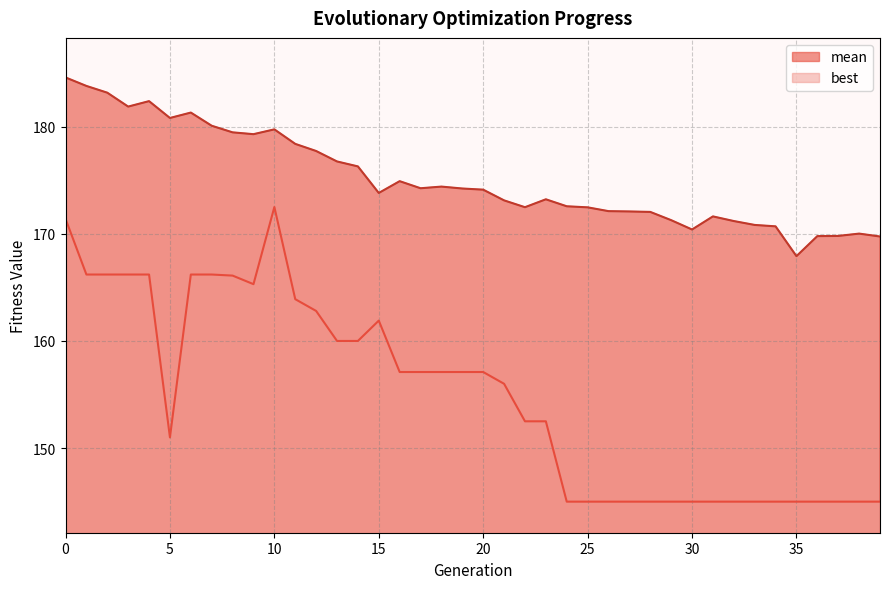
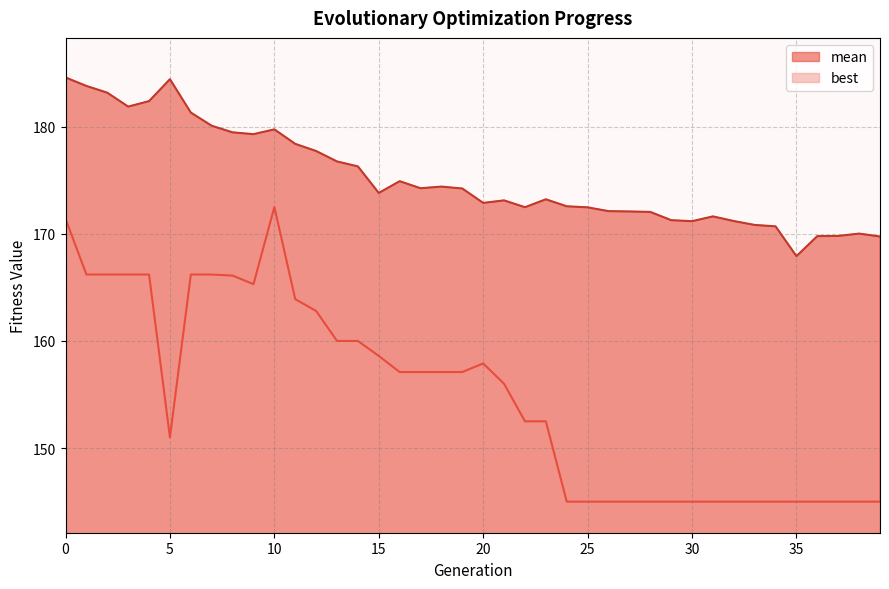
  {
    "mean": {
      "0": 184.6,
-     "5": 180.8,
+     "5": 184.4,
      "10": 179.7,
      "15": 173.8,
-     "20": 174.1,
+     "20": 172.9,
      "25": 172.5,
-     "30": 170.4,
+     "30": 171.2,
      "35": 167.9
    },
    "best": {
      "0": 171.4,
      "5": 151.0,
      "10": 172.5,
-     "15": 161.9,
-     "20": 157.1,
+     "15": 158.6,
+     "20": 157.9,
      "25": 145.0,
      "30": 145.0,
      "35": 145.0
    }
  }
